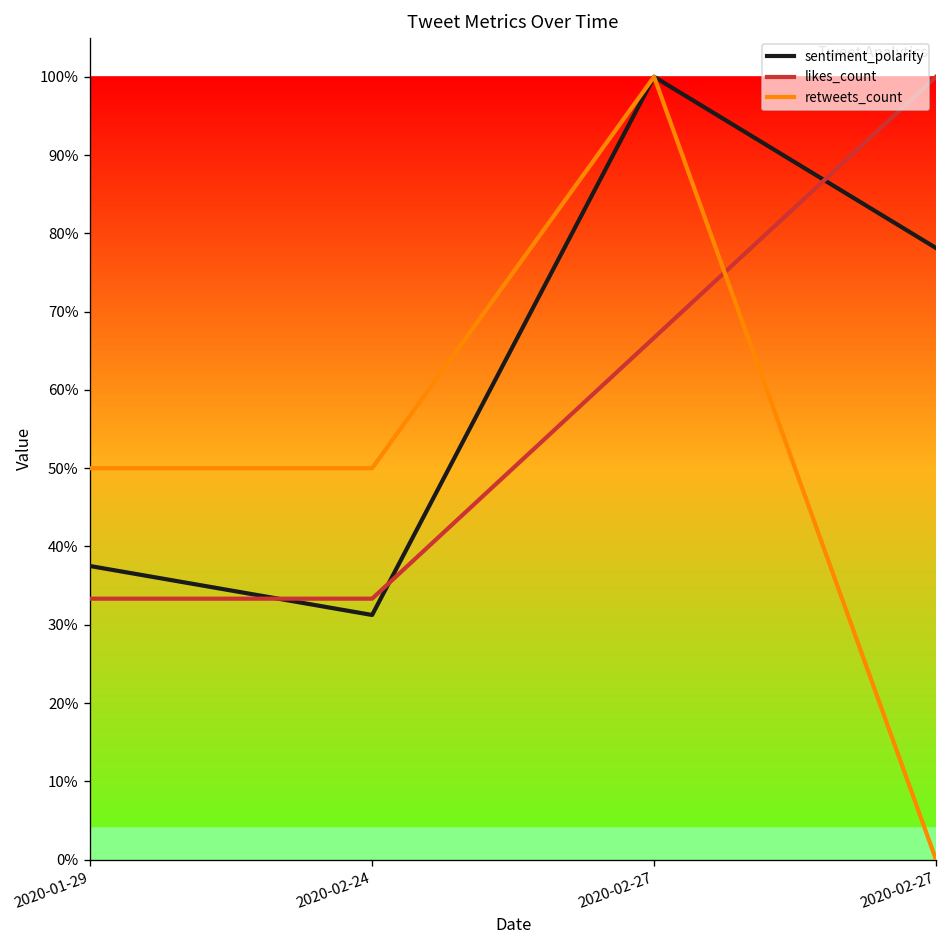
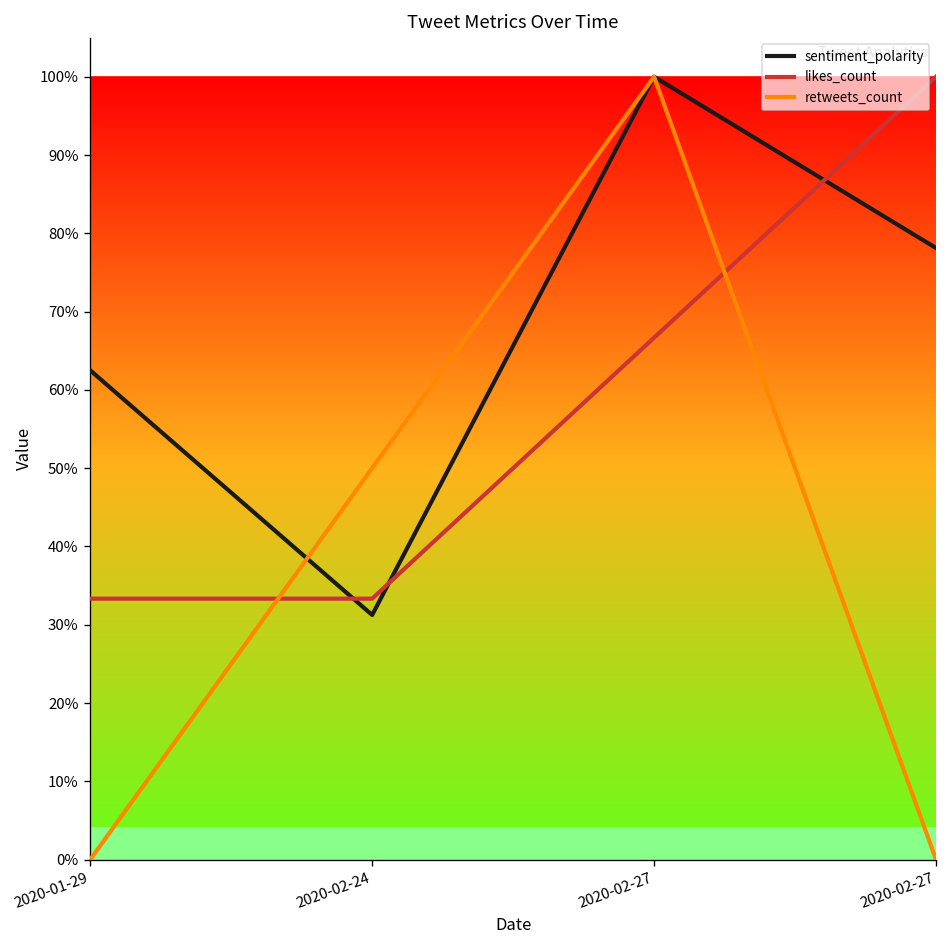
  {
    "sentiment_polarity": {
-     "2020-01-29": "37%",
+     "2020-01-29": "63%",
      "2020-02-24": "31%"
    },
    "likes_count": {
      "2020-01-29": "33%",
      "2020-02-24": "33%"
    },
    "retweets_count": {
-     "2020-01-29": "50%",
+     "2020-01-29": "0%",
      "2020-02-24": "50%"
    }
  }
